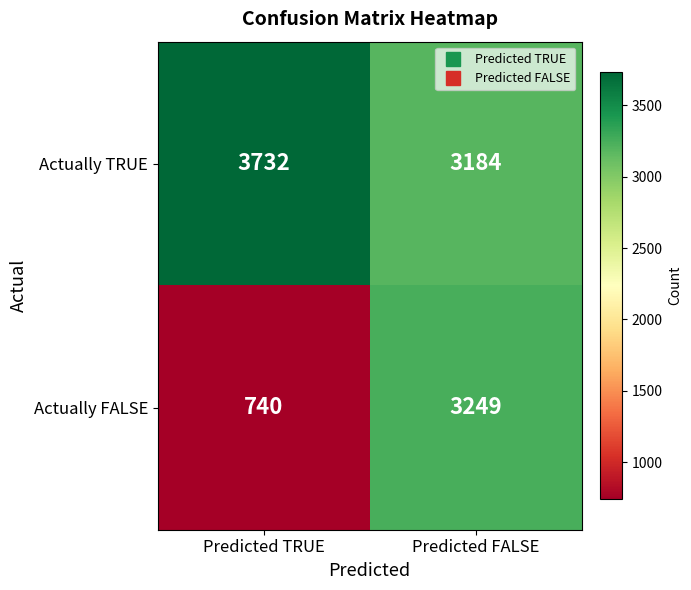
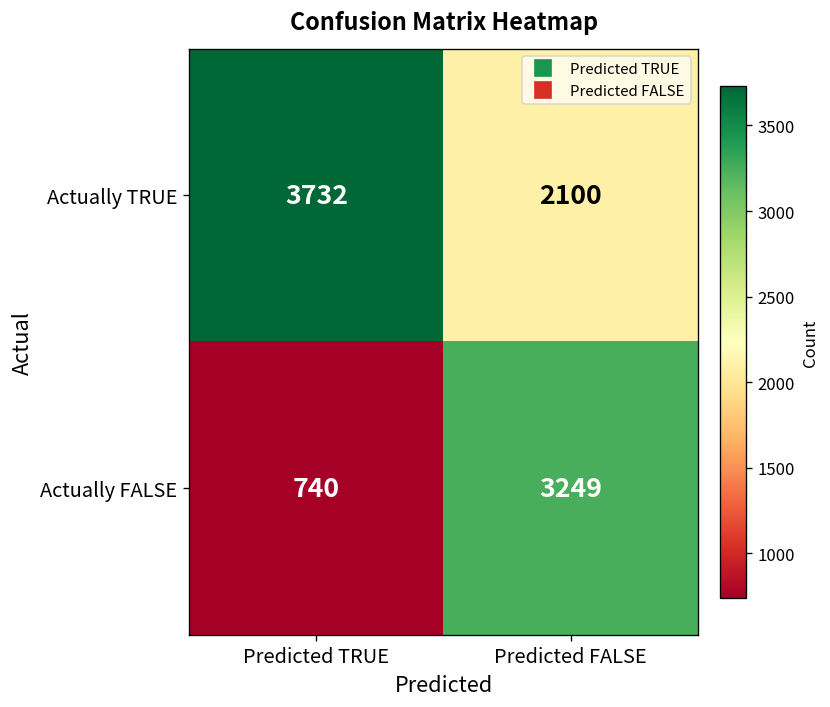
  {
    "Actually TRUE": {
      "Predicted TRUE": 3732,
-     "Predicted FALSE": 3184
+     "Predicted FALSE": 2100
    },
    "Actually FALSE": {
      "Predicted TRUE": 740,
      "Predicted FALSE": 3249
    }
  }
